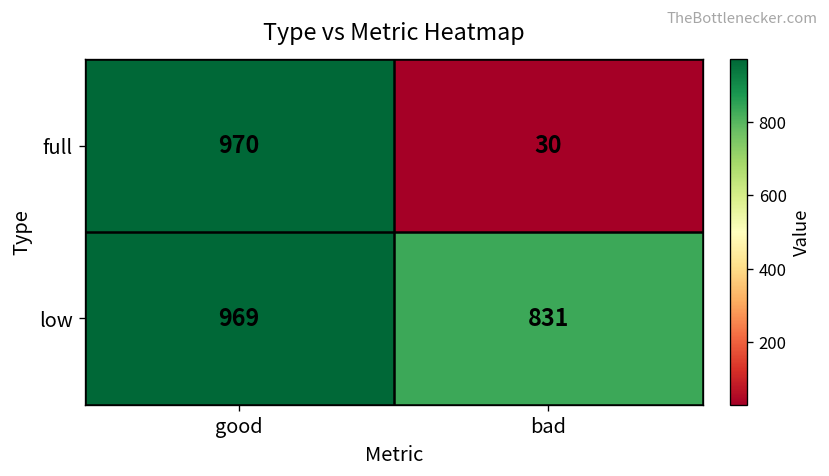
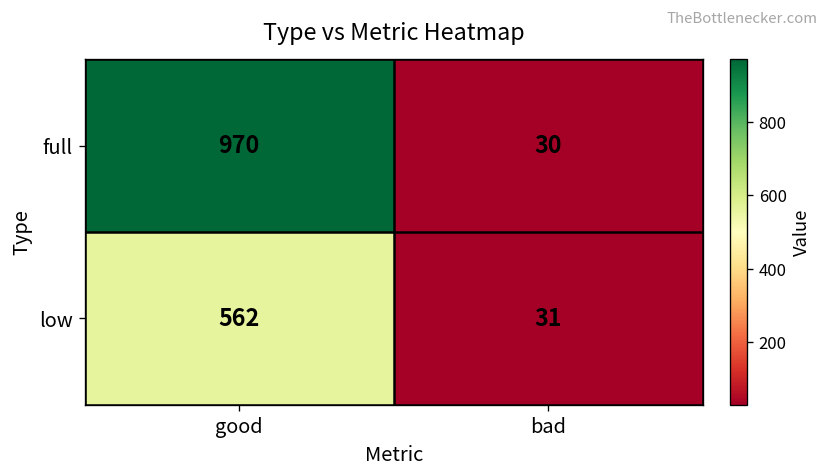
  {
    "full": {
      "good": 970,
      "bad": 30
    },
    "low": {
-     "good": 969,
-     "bad": 831
+     "good": 562,
+     "bad": 31
    }
  }
